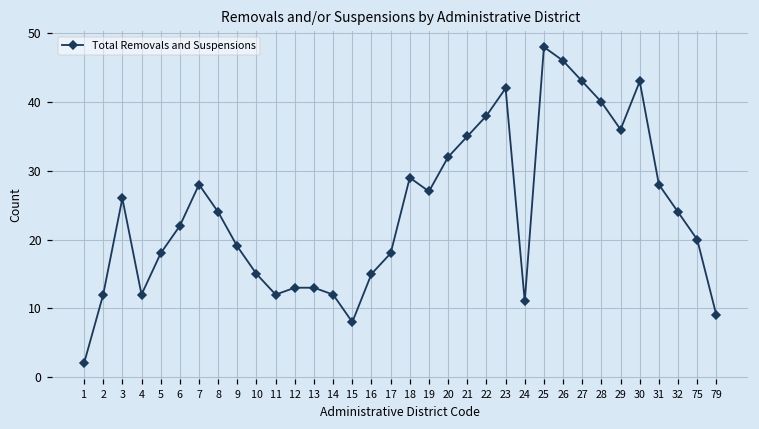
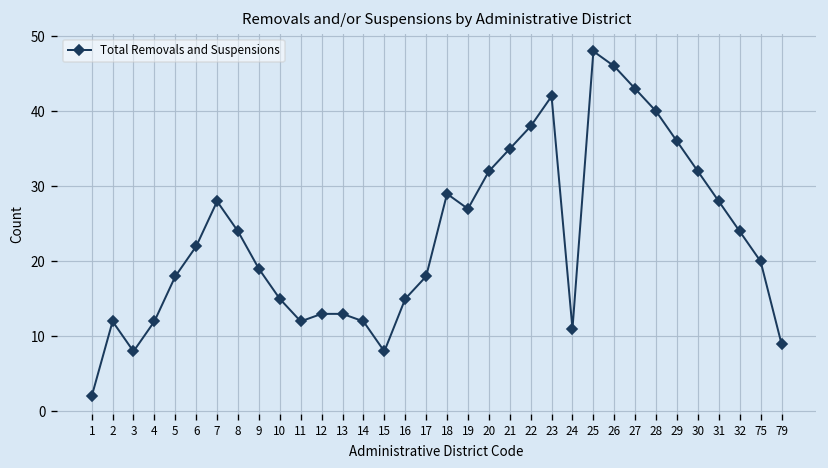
  {
    "1": 2,
    "2": 12,
-   "3": 26,
+   "3": 8,
    "4": 12,
    "5": 18,
    "6": 22,
    "7": 28,
    "8": 24,
    "9": 19,
    "10": 15,
    "11": 12,
    "12": 13,
    "13": 13,
    "14": 12,
    "15": 8,
    "16": 15,
    "17": 18,
    "18": 29,
    "19": 27,
    "20": 32,
    "21": 35,
    "22": 38,
    "23": 42,
    "24": 11,
    "25": 48,
    "26": 46,
    "27": 43,
    "28": 40,
    "29": 36,
-   "30": 43,
+   "30": 32,
    "31": 28,
    "32": 24,
    "75": 20,
    "79": 9
  }
